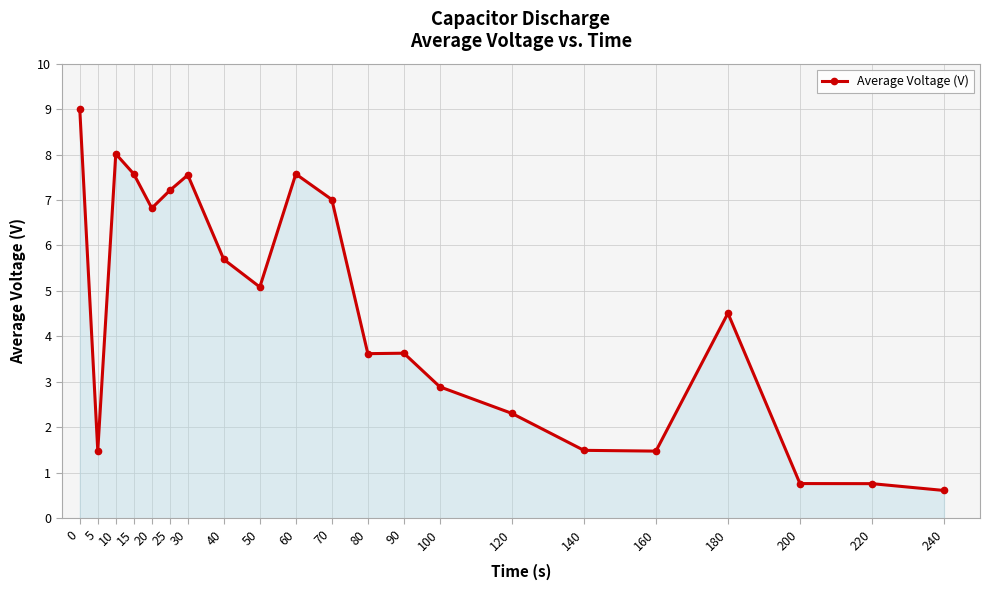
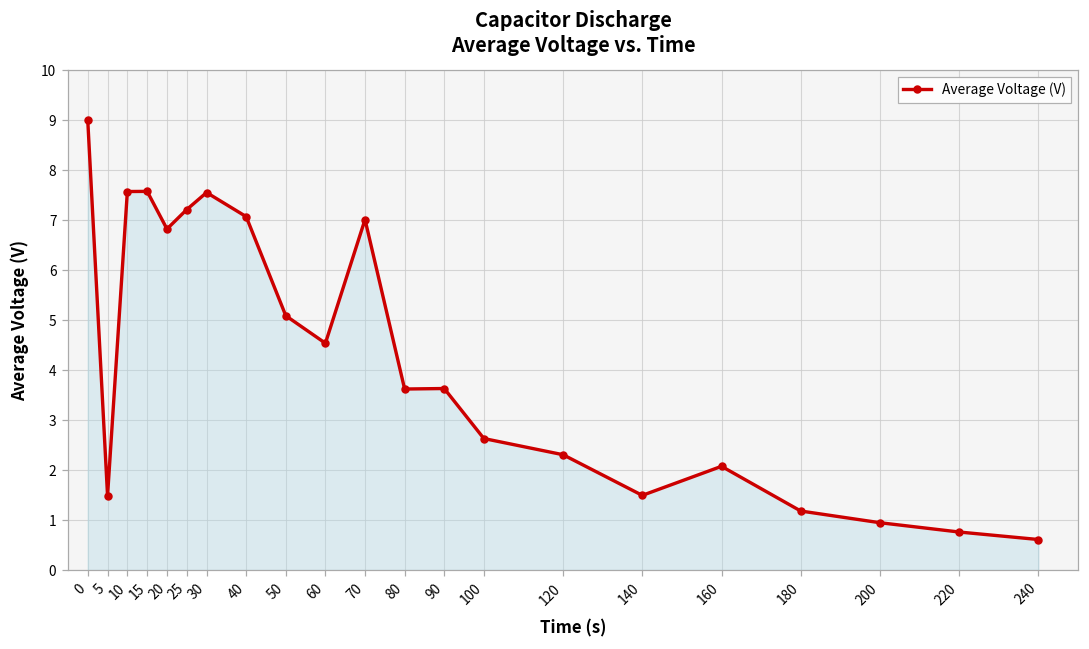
  {
    "0": 9.0,
    "5": 1.5,
-   "10": 8.0,
+   "10": 7.6,
    "15": 7.6,
    "20": 6.8,
    "25": 7.2,
    "30": 7.6,
-   "40": 5.7,
+   "40": 7.1,
    "50": 5.1,
-   "60": 7.6,
+   "60": 4.5,
    "70": 7.0,
    "80": 3.6,
    "90": 3.6,
-   "100": 2.9,
+   "100": 2.6,
    "120": 2.3,
    "140": 1.5,
-   "160": 1.5,
-   "180": 4.5,
-   "200": 0.8,
+   "160": 2.1,
+   "180": 1.2,
+   "200": 0.9,
    "220": 0.8,
    "240": 0.6
  }
